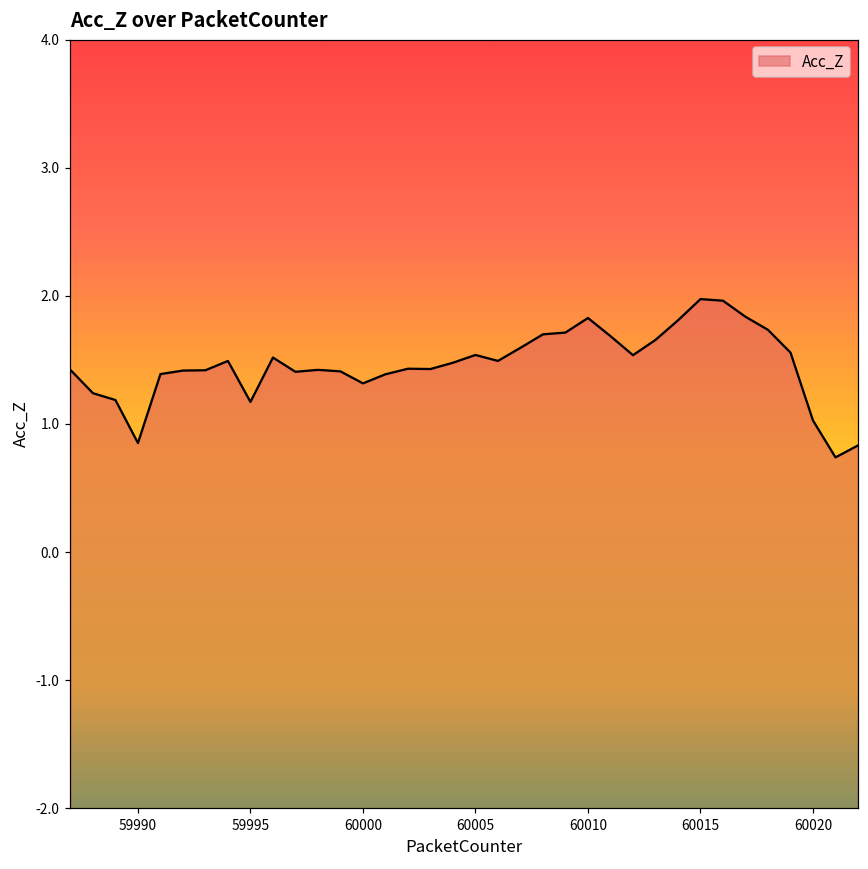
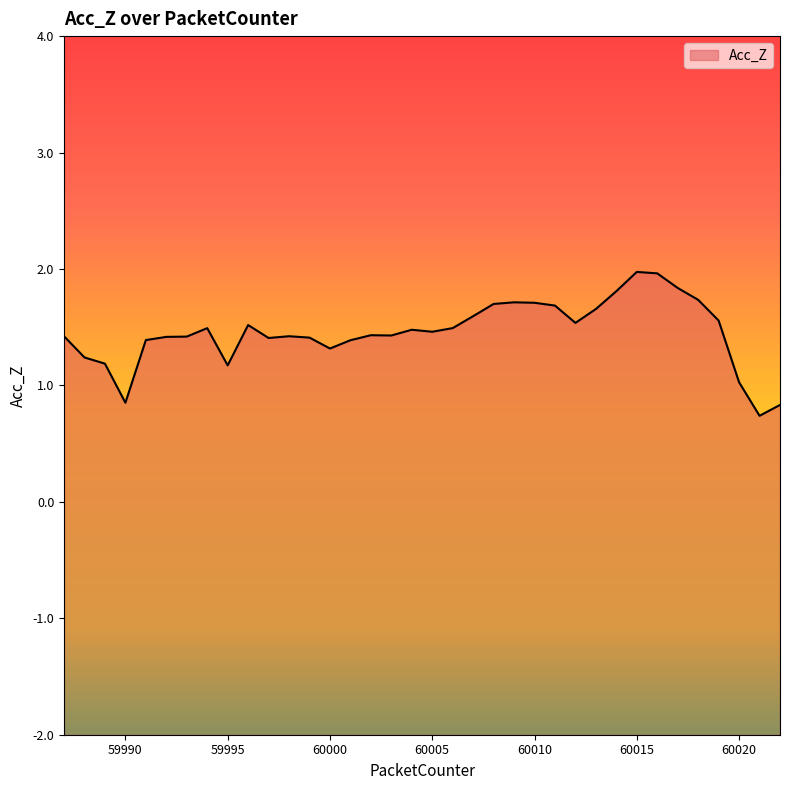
  {
    "59990": 0.85,
    "59995": 1.17,
    "60000": 1.32,
-   "60005": 1.54,
-   "60010": 1.83,
+   "60005": 1.46,
+   "60010": 1.71,
    "60015": 1.97,
    "60020": 1.03
  }
